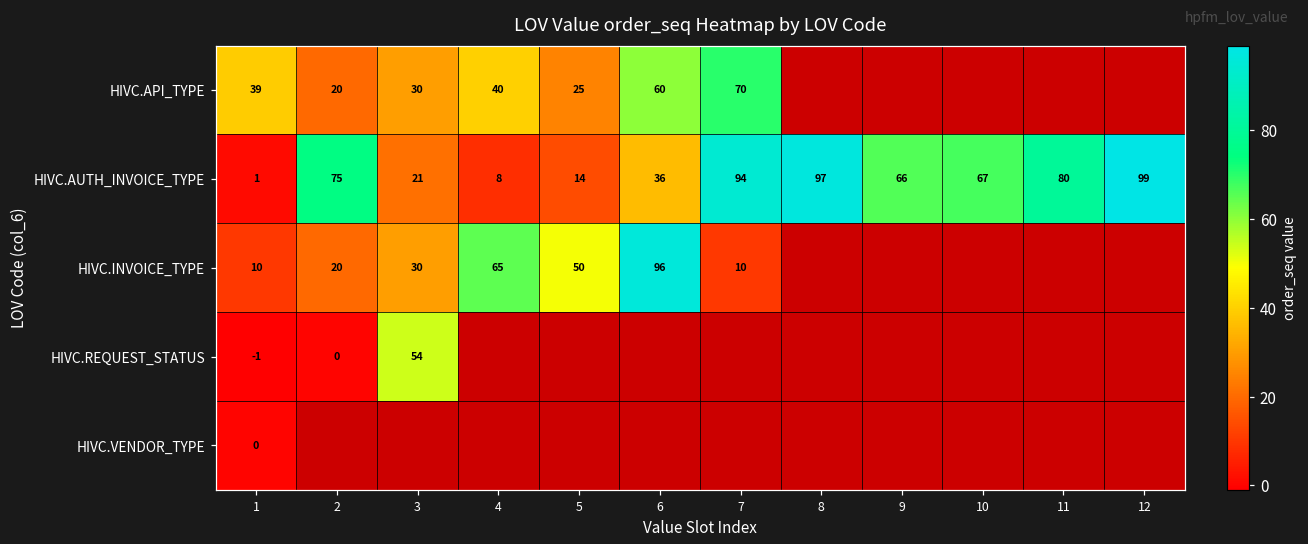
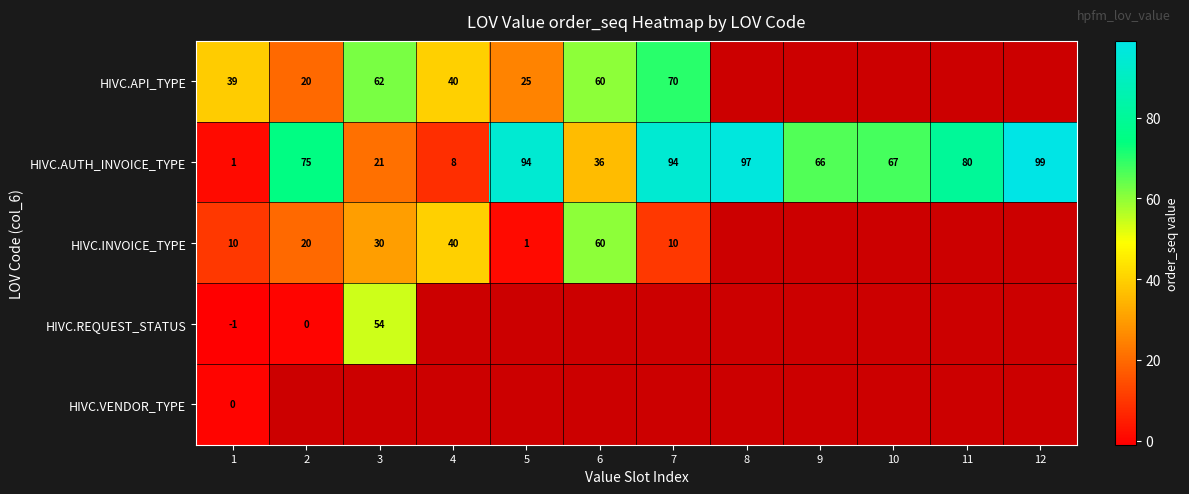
  {
    "HIVC.API_TYPE": {
      "1": 39,
      "2": 20,
-     "3": 30,
+     "3": 62,
      "4": 40,
      "5": 25,
      "6": 60,
      "7": 70
    },
    "HIVC.AUTH_INVOICE_TYPE": {
      "1": 1,
      "2": 75,
      "3": 21,
      "4": 8,
-     "5": 14,
+     "5": 94,
      "6": 36,
      "7": 94,
      "8": 97,
      "9": 66,
      "10": 67,
      "11": 80,
      "12": 99
    },
    "HIVC.INVOICE_TYPE": {
      "1": 10,
      "2": 20,
      "3": 30,
-     "4": 65,
-     "5": 50,
-     "6": 96,
+     "4": 40,
+     "5": 1,
+     "6": 60,
      "7": 10
    },
    "HIVC.REQUEST_STATUS": {
      "1": -1,
      "2": 0,
      "3": 54
    },
    "HIVC.VENDOR_TYPE": {
      "1": 0
    }
  }
